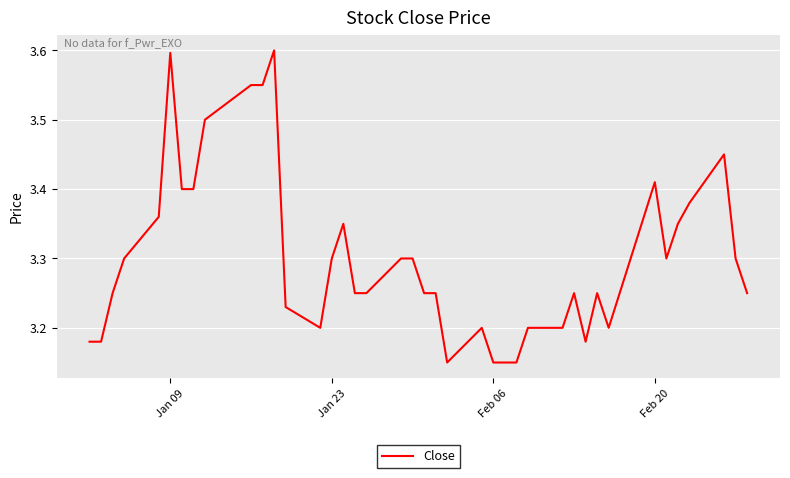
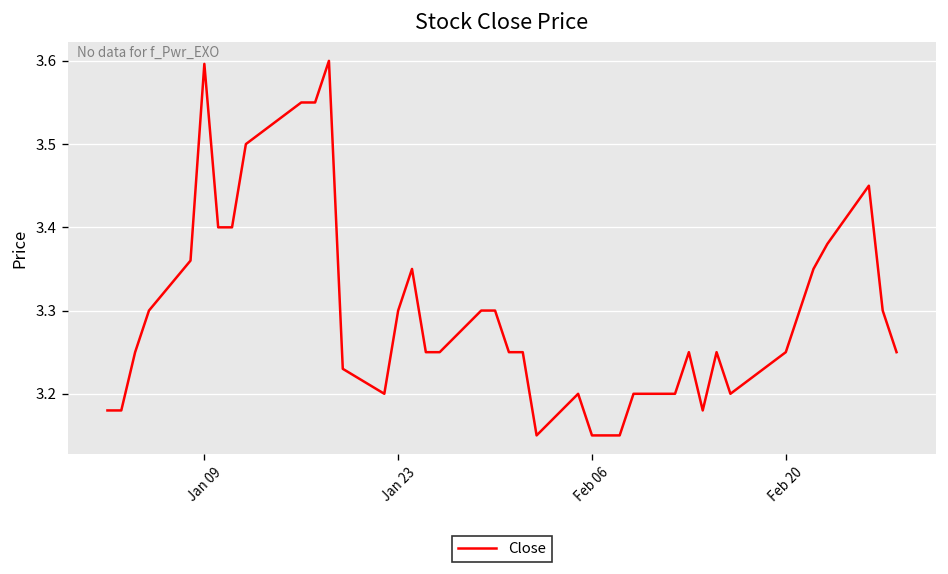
  {
    "Jan 09": 3.60,
    "Jan 23": 3.30,
    "Feb 06": 3.15,
-   "Feb 20": 3.41
+   "Feb 20": 3.25
  }
